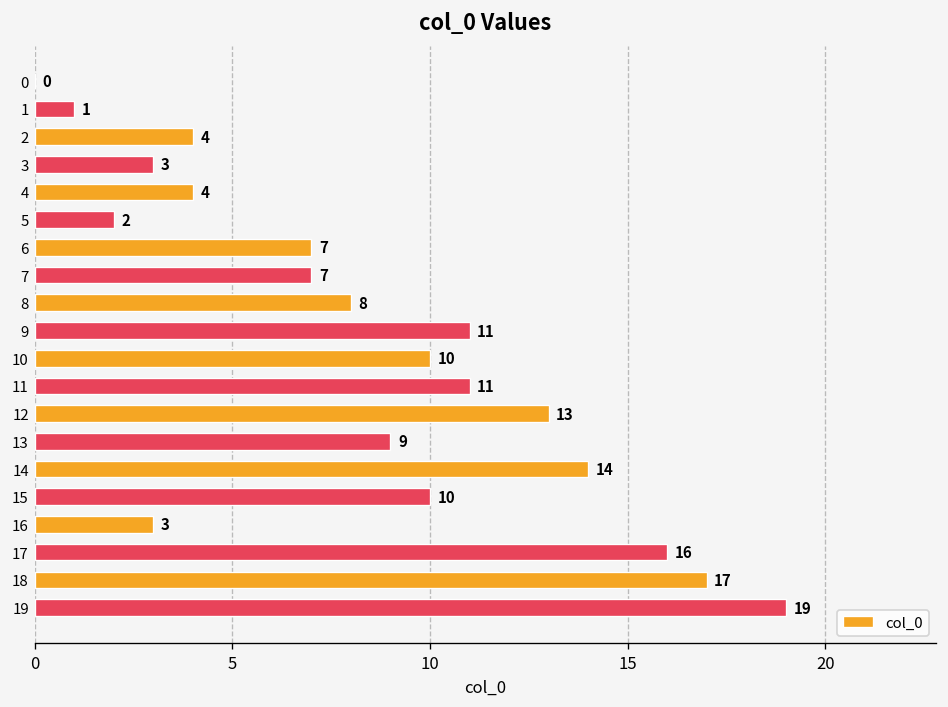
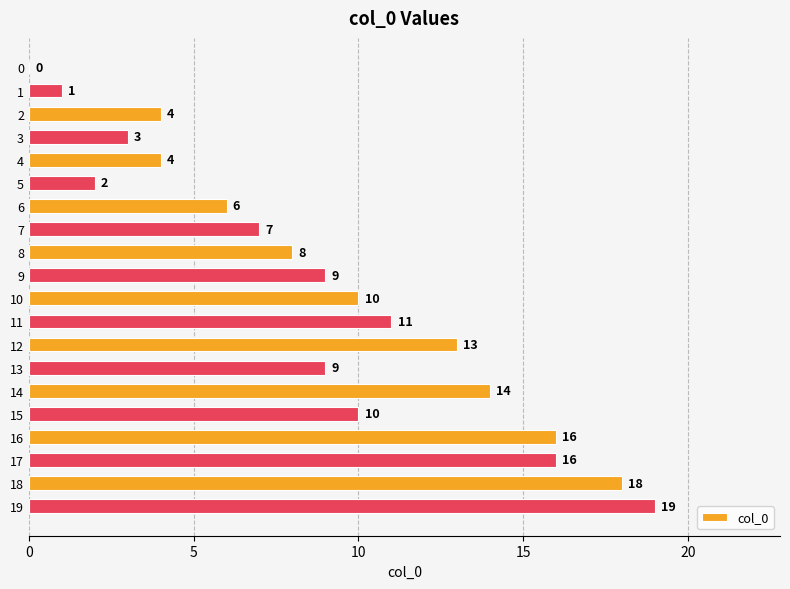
  {
    "0": 0,
    "1": 1,
    "2": 4,
    "3": 3,
    "4": 4,
    "5": 2,
-   "6": 7,
+   "6": 6,
    "7": 7,
    "8": 8,
-   "9": 11,
+   "9": 9,
    "10": 10,
    "11": 11,
    "12": 13,
    "13": 9,
    "14": 14,
    "15": 10,
-   "16": 3,
+   "16": 16,
    "17": 16,
-   "18": 17,
+   "18": 18,
    "19": 19
  }
